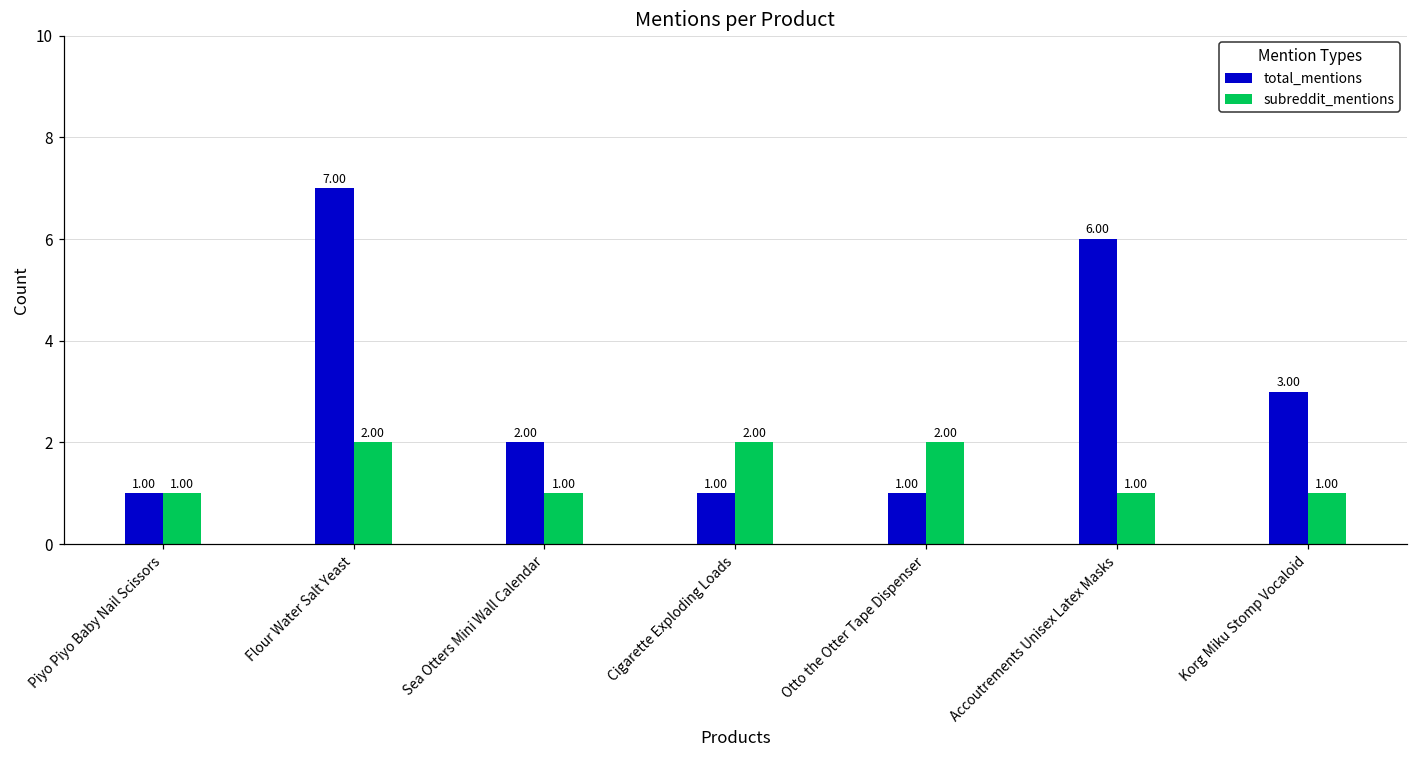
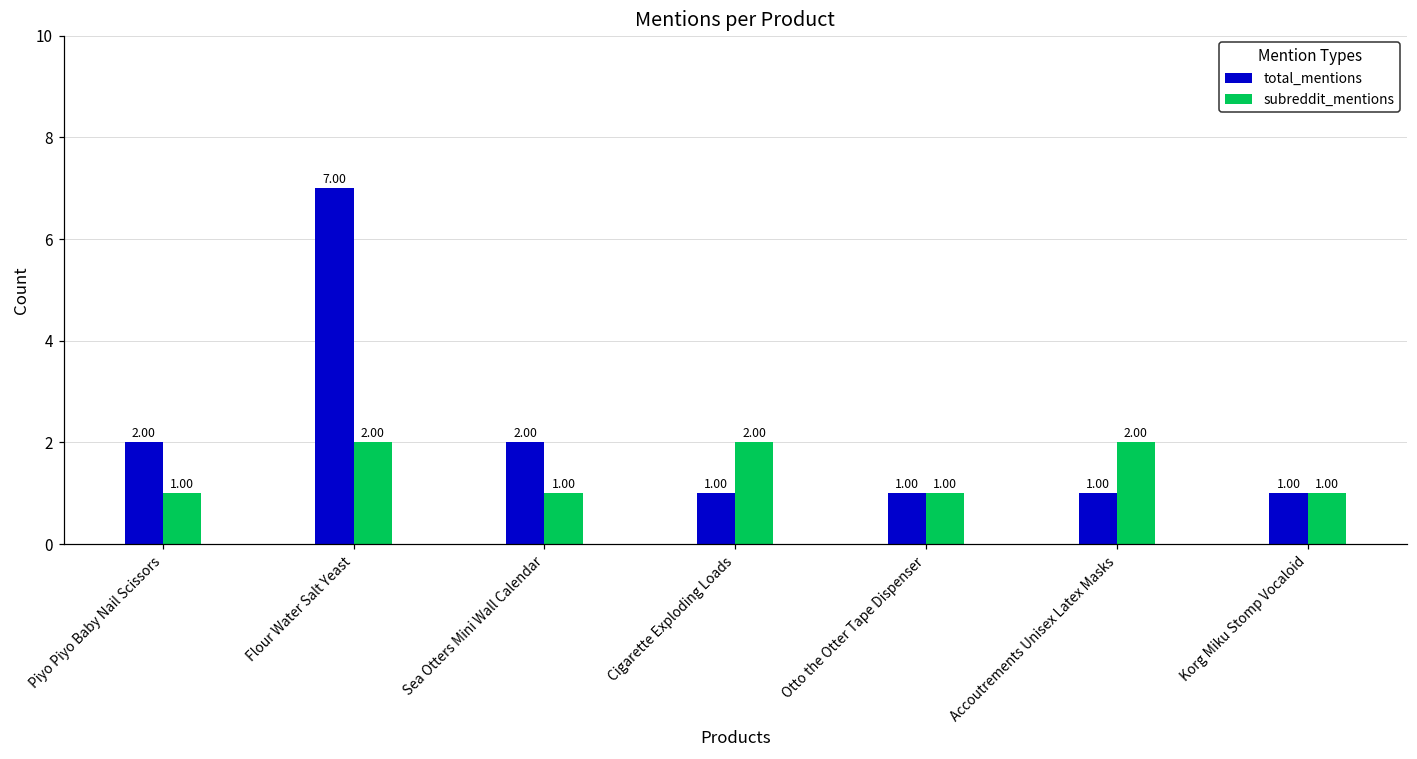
  {
    "total_mentions": {
-     "Piyo Piyo Baby Nail Scissors": 1.00,
+     "Piyo Piyo Baby Nail Scissors": 2.00,
      "Flour Water Salt Yeast": 7.00,
      "Sea Otters Mini Wall Calendar": 2.00,
      "Cigarette Exploding Loads": 1.00,
      "Otto the Otter Tape Dispenser": 1.00,
-     "Accoutrements Unisex Latex Masks": 6.00,
-     "Korg Miku Stomp Vocaloid": 3.00
+     "Accoutrements Unisex Latex Masks": 1.00,
+     "Korg Miku Stomp Vocaloid": 1.00
    },
    "subreddit_mentions": {
      "Piyo Piyo Baby Nail Scissors": 1.00,
      "Flour Water Salt Yeast": 2.00,
      "Sea Otters Mini Wall Calendar": 1.00,
      "Cigarette Exploding Loads": 2.00,
-     "Otto the Otter Tape Dispenser": 2.00,
-     "Accoutrements Unisex Latex Masks": 1.00,
+     "Otto the Otter Tape Dispenser": 1.00,
+     "Accoutrements Unisex Latex Masks": 2.00,
      "Korg Miku Stomp Vocaloid": 1.00
    }
  }
